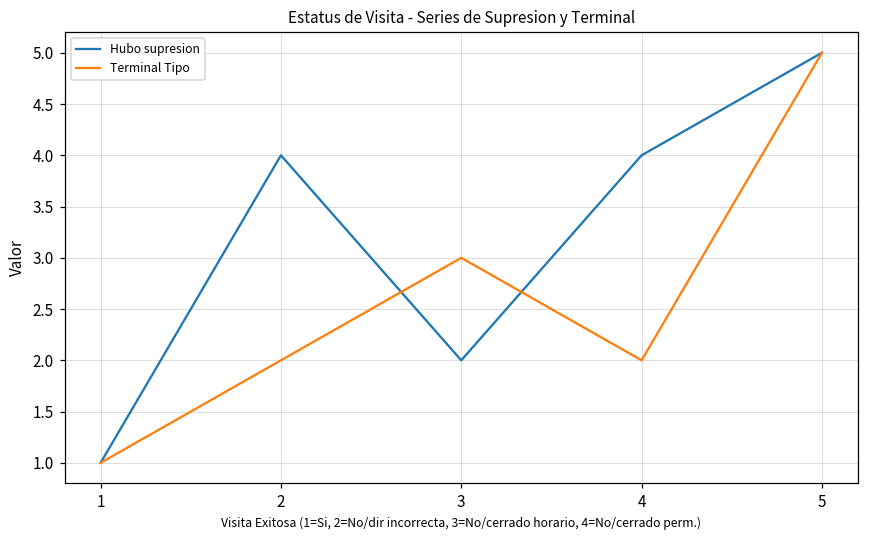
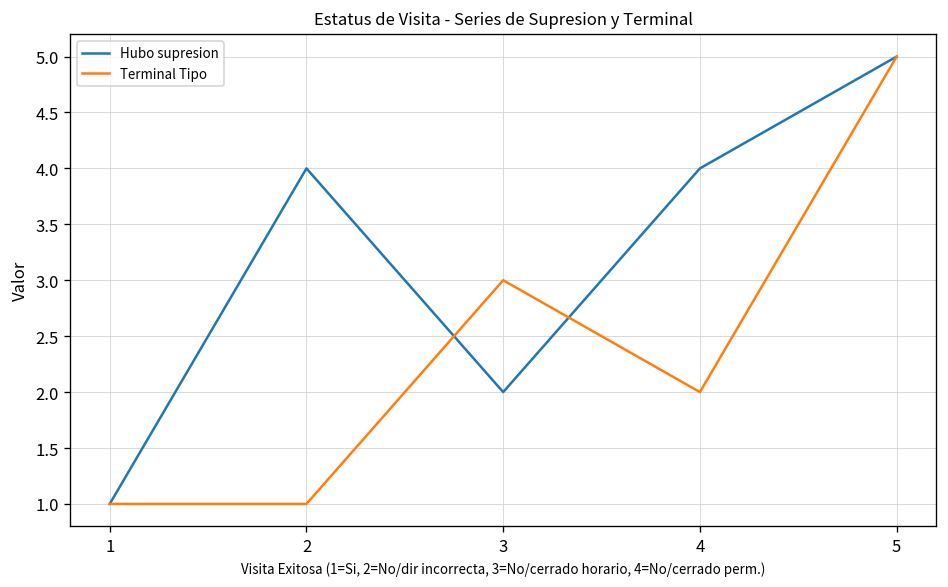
  {
    "Hubo supresion": {
      "2": 4,
      "3": 2,
      "4": 4
    },
    "Terminal Tipo": {
-     "2": 2,
+     "2": 1,
      "3": 3,
      "4": 2
    }
  }
